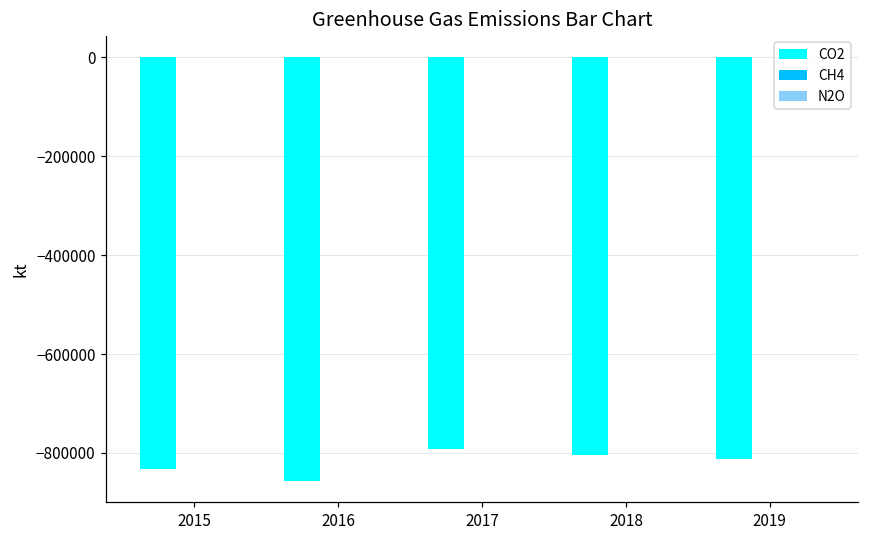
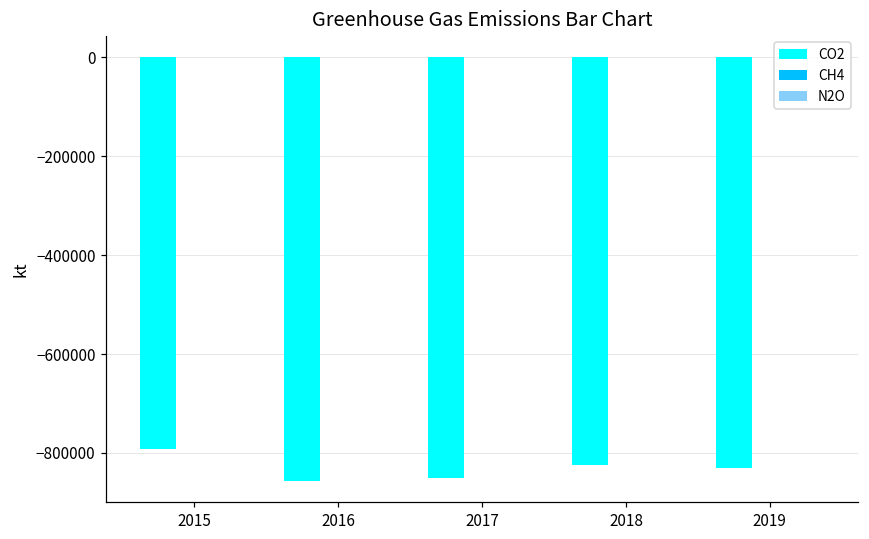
  {
    "CO2": {
-     "2015": -830000,
+     "2015": -790000,
      "2016": -860000,
-     "2017": -790000,
-     "2018": -800000,
-     "2019": -810000
+     "2017": -850000,
+     "2018": -820000,
+     "2019": -830000
    }
  }
